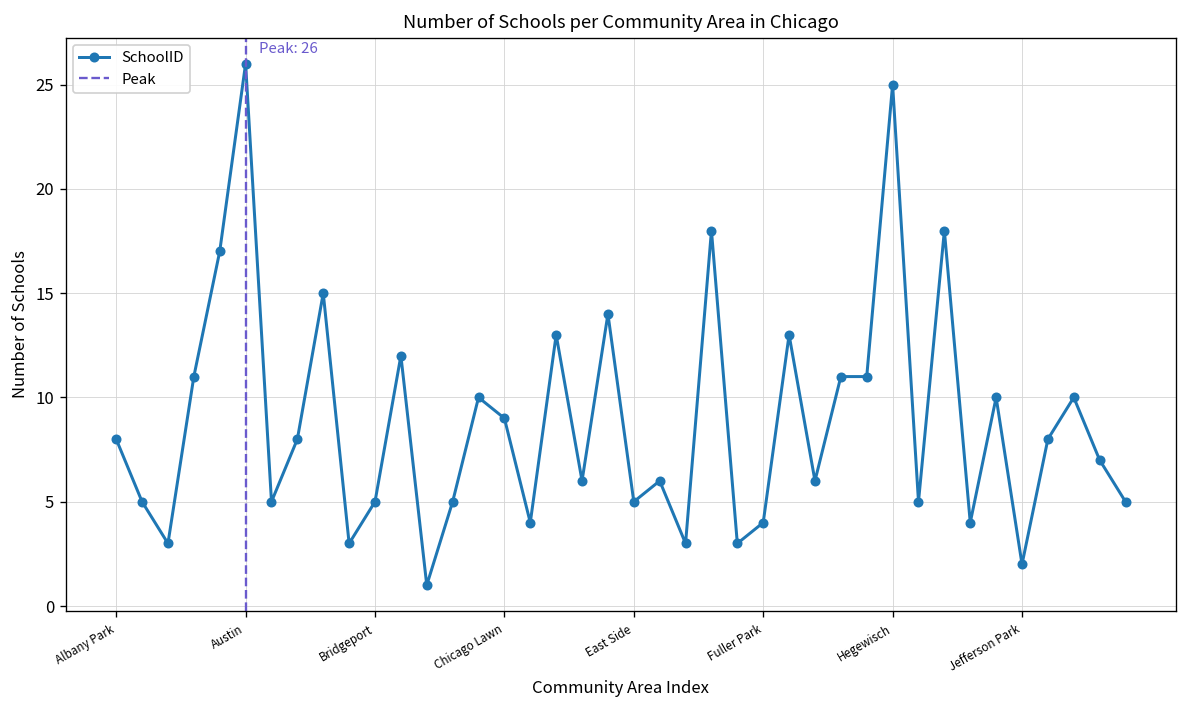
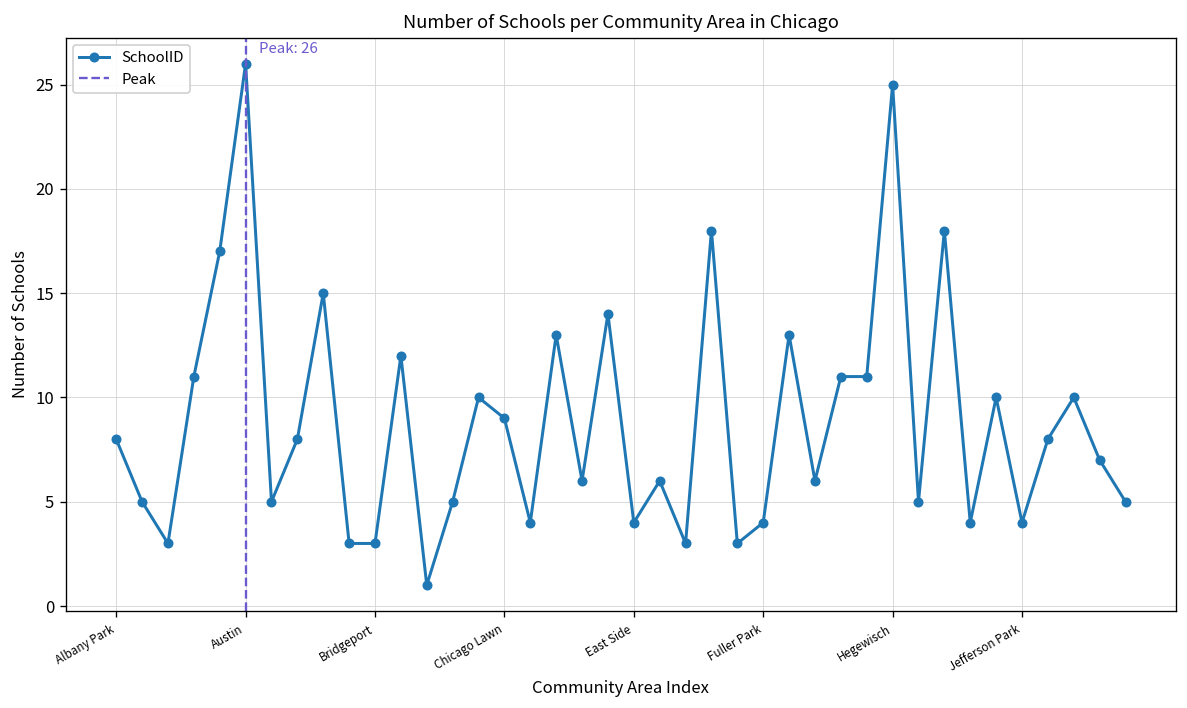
  {
    "Albany Park": 8,
-   "Bridgeport": 5,
+   "Bridgeport": 3,
    "Chicago Lawn": 9,
-   "East Side": 5,
+   "East Side": 4,
    "Fuller Park": 4,
    "Hegewisch": 25,
-   "Jefferson Park": 2
+   "Jefferson Park": 4
  }
